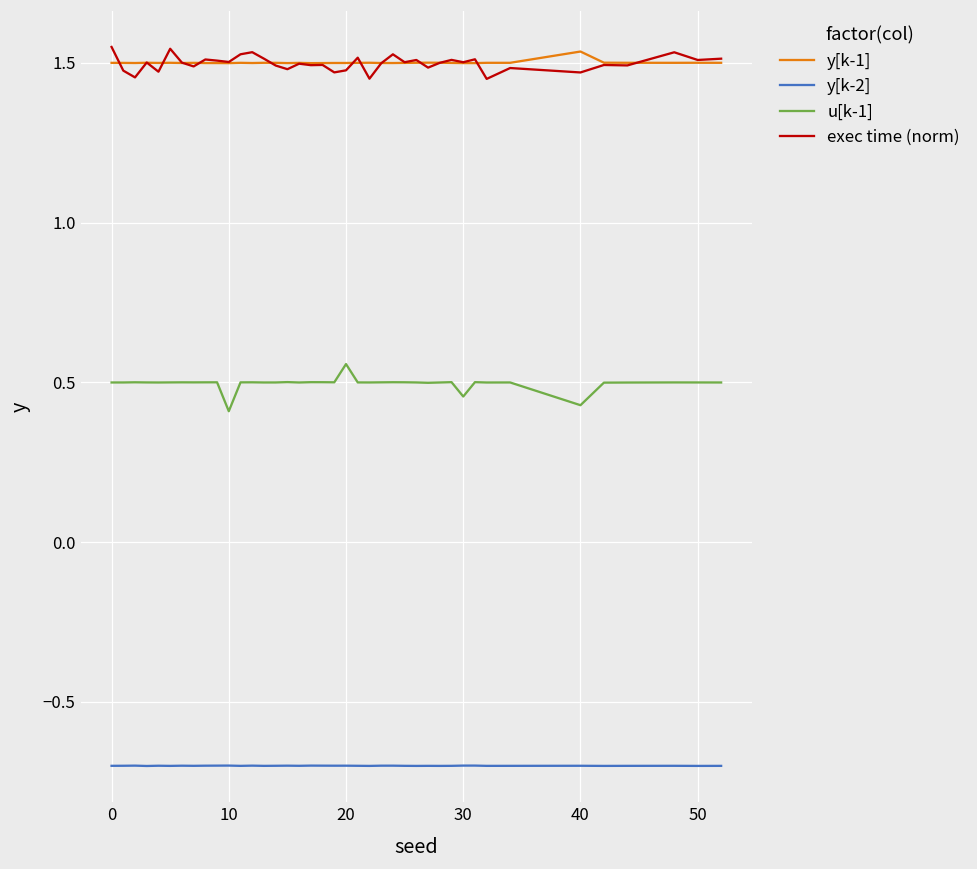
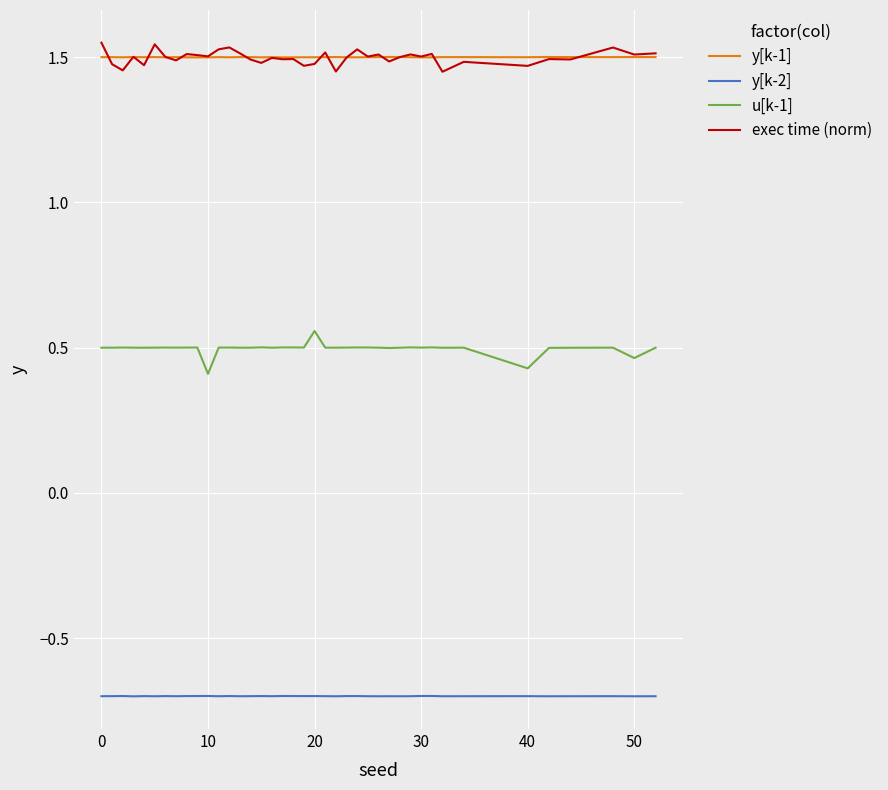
  {
    "y[k-1]": {
      "0": 1.50,
      "20": 1.50,
-     "40": 1.54,
+     "40": 1.50,
      "50": 1.50
    },
    "y[k-2]": {
      "0": -0.70,
      "10": -0.70,
      "20": -0.70,
      "30": -0.70,
      "40": -0.70,
      "50": -0.70
    },
    "u[k-1]": {
      "0": 0.50,
      "10": 0.41,
      "20": 0.56,
-     "30": 0.46,
+     "30": 0.50,
      "40": 0.43,
-     "50": 0.50
+     "50": 0.46
    },
    "exec time (norm)": {
      "0": 1.55,
      "20": 1.48,
      "40": 1.47,
      "50": 1.51
    }
  }
